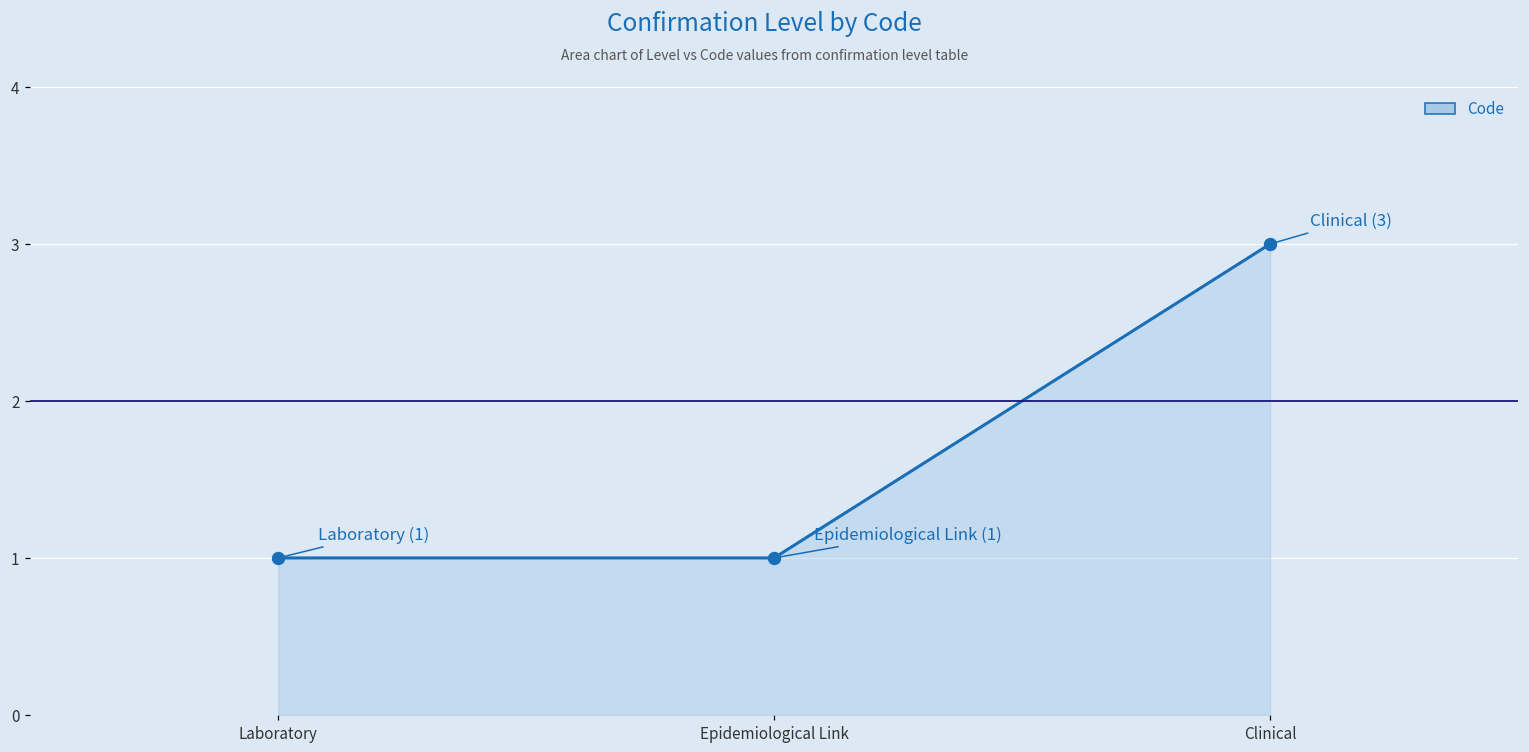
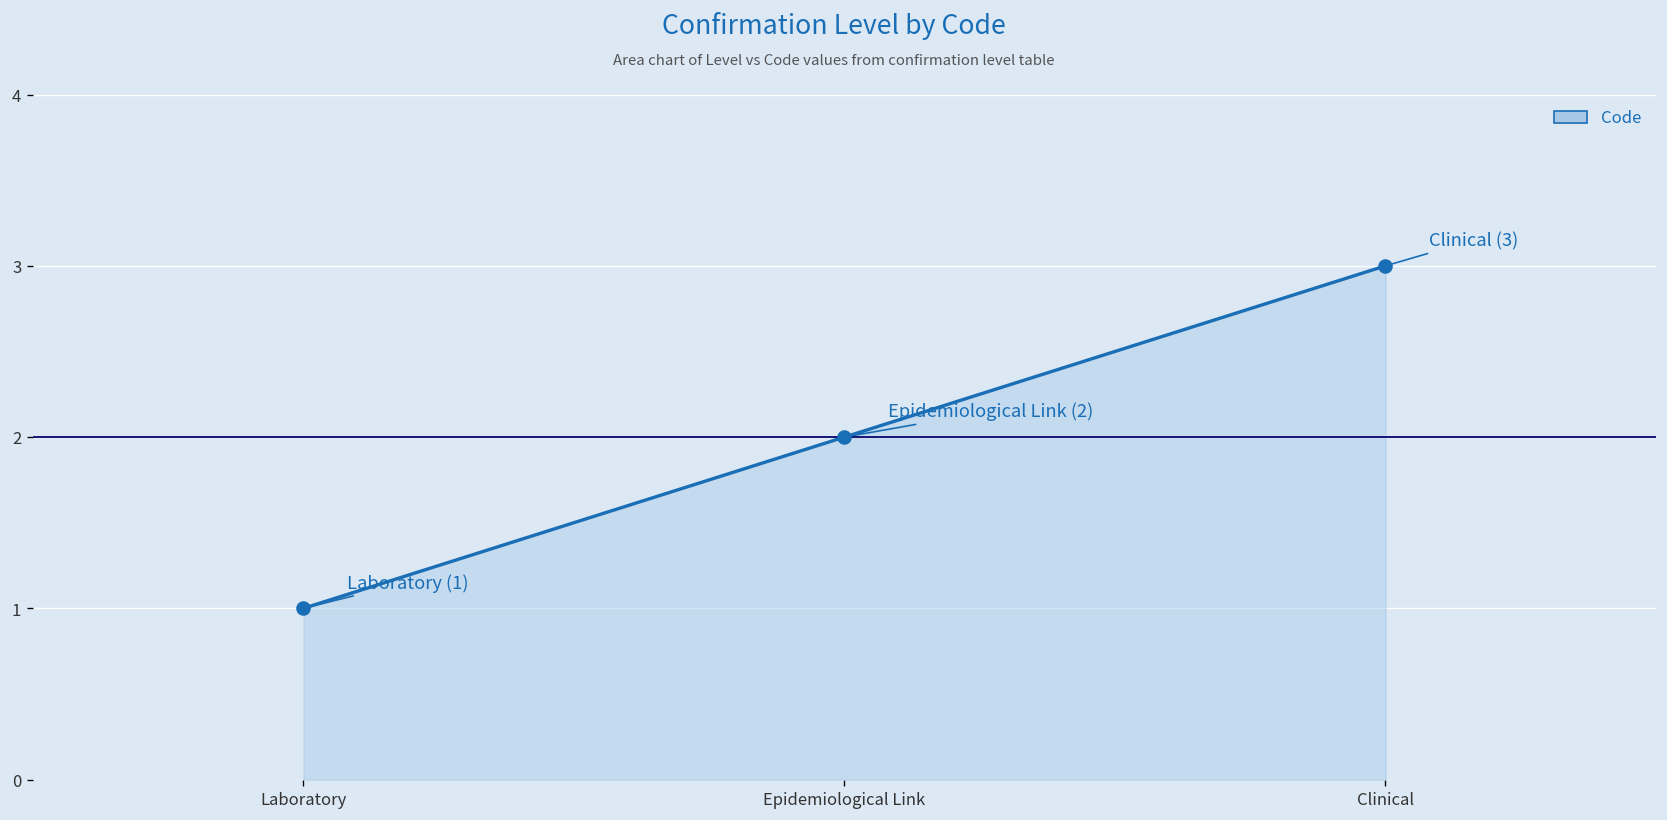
  {
    "Laboratory": "(1)",
-   "Epidemiological Link": "(1)",
+   "Epidemiological Link": "(2)",
    "Clinical": "(3)"
  }
